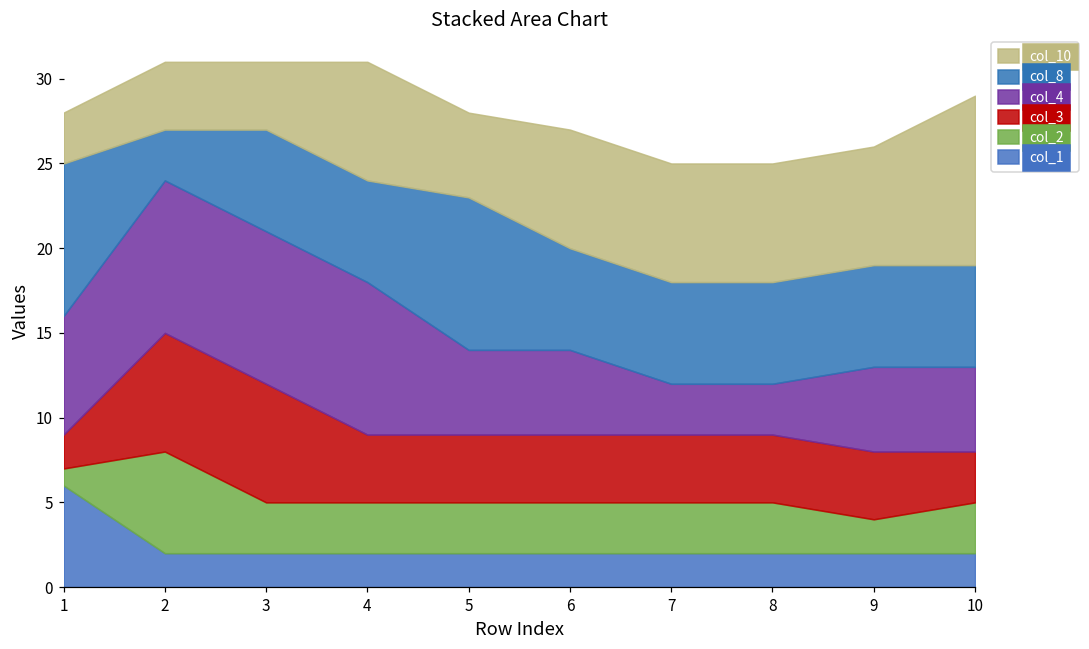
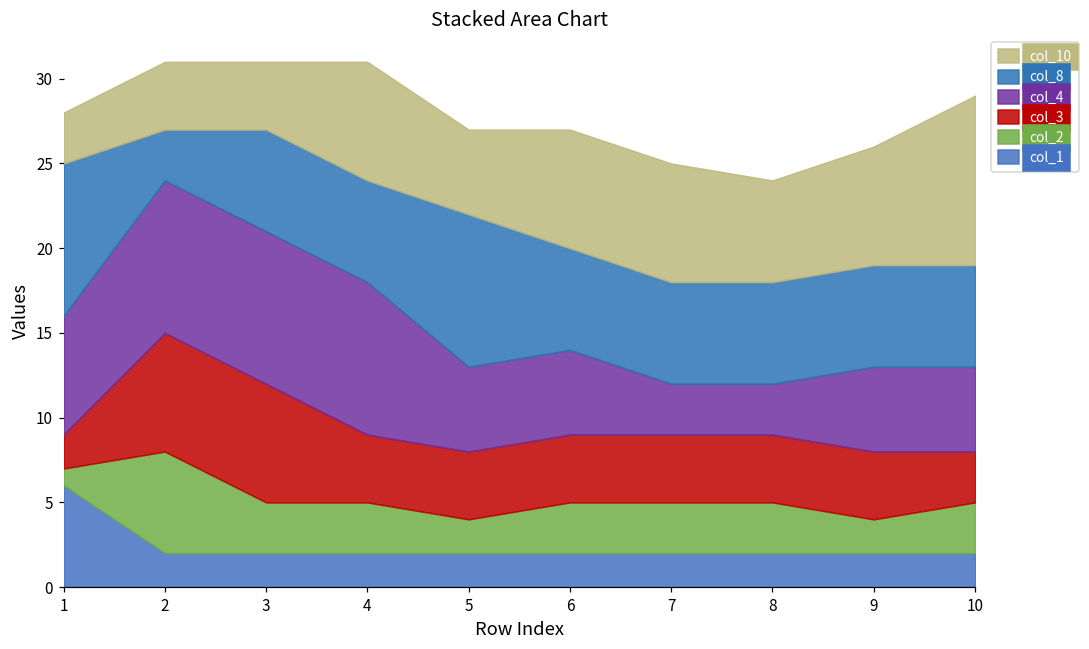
  {
    "col_2": {
-     "5": 3
+     "5": 2
    },
    "col_3": {
      "1": 2,
      "2": 7,
      "3": 7,
      "4": 4,
      "5": 4,
      "6": 4,
      "7": 4,
      "8": 4,
      "9": 4,
      "10": 3
    },
    "col_4": {
      "1": 7,
      "2": 9,
      "3": 9,
      "4": 9,
      "5": 5,
      "6": 5,
      "7": 3,
      "8": 3,
      "9": 5,
      "10": 5
    },
    "col_10": {
      "1": 3,
      "2": 4,
      "3": 4,
      "4": 7,
      "5": 5,
      "6": 7,
      "7": 7,
-     "8": 7,
+     "8": 6,
      "9": 7,
      "10": 10
    }
  }
